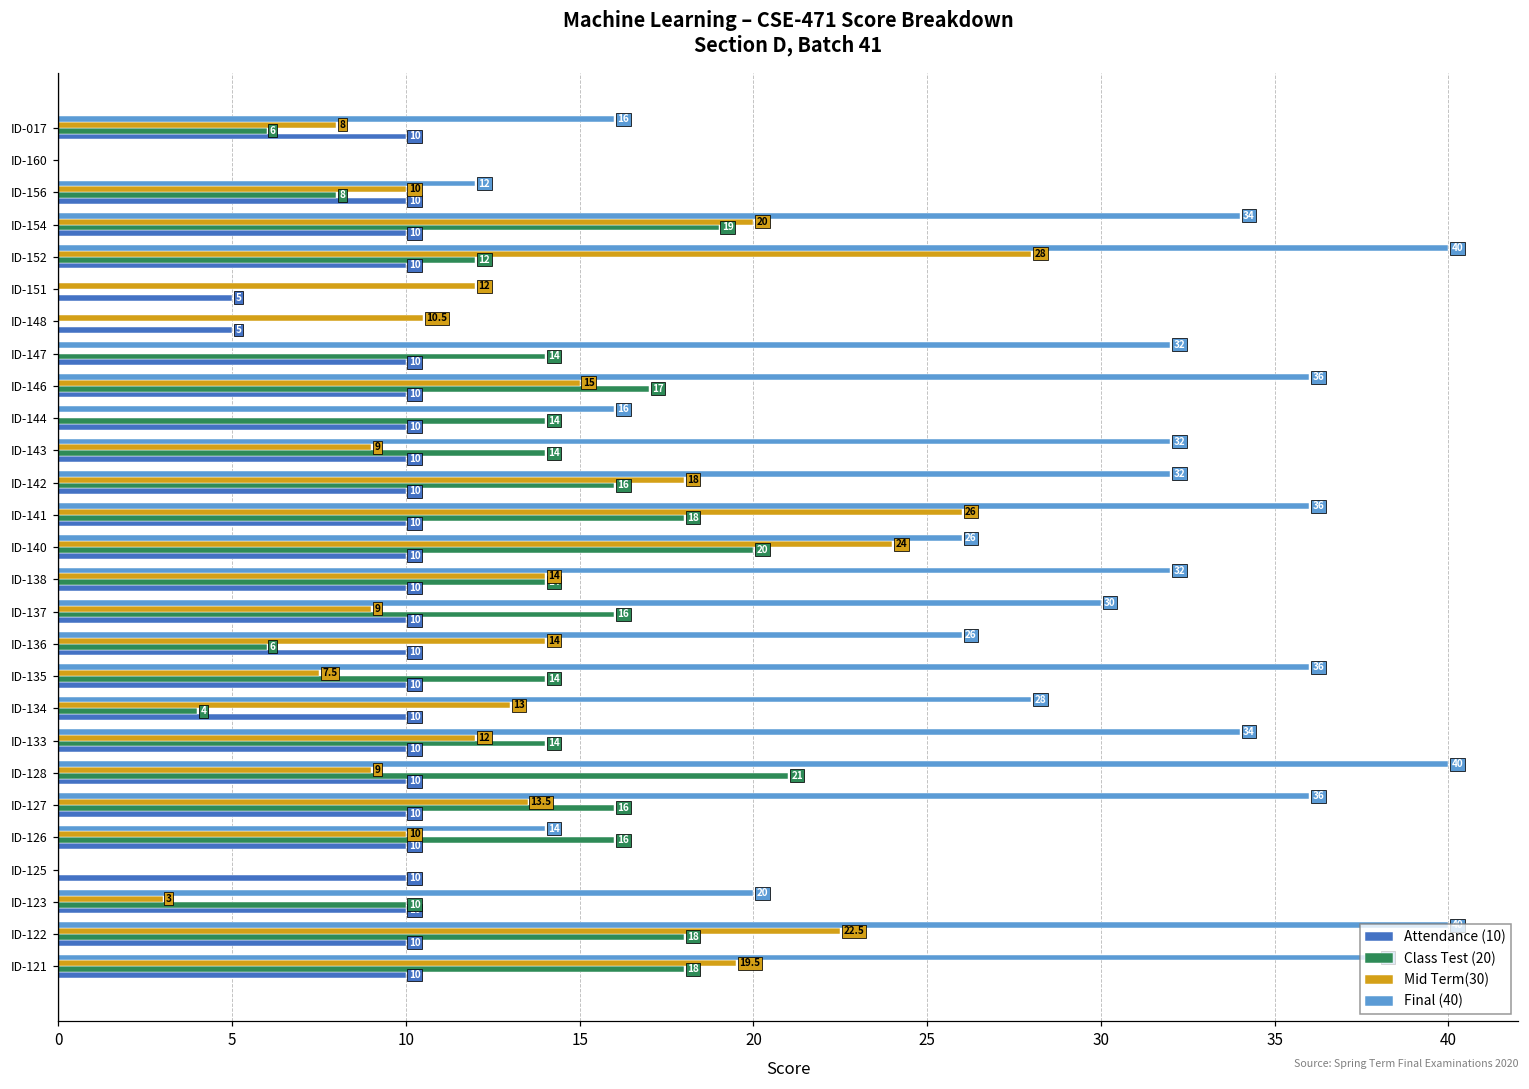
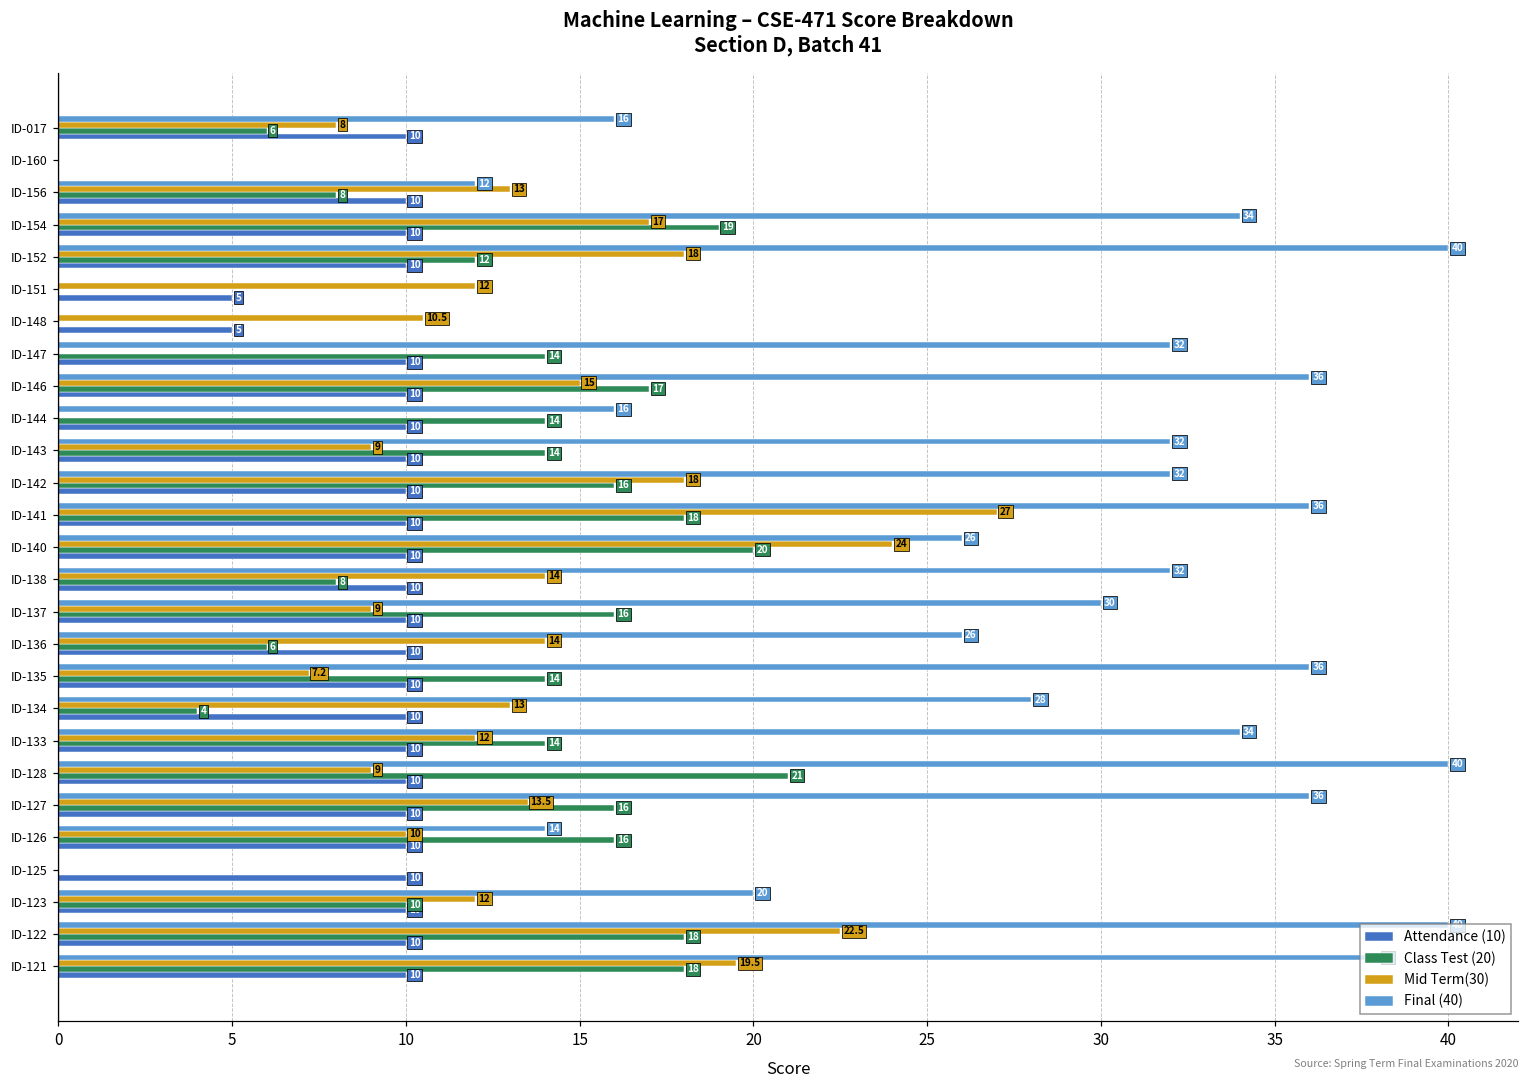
  {
    "Class Test (20)": {
-     "ID-138": 14
+     "ID-138": 8
    },
    "Mid Term(30)": {
-     "ID-156": 10,
-     "ID-154": 20,
-     "ID-152": 28,
-     "ID-141": 26,
-     "ID-135": 7.5,
-     "ID-123": 3
+     "ID-156": 13,
+     "ID-154": 17,
+     "ID-152": 18,
+     "ID-141": 27,
+     "ID-135": 7.2,
+     "ID-123": 12
    }
  }
